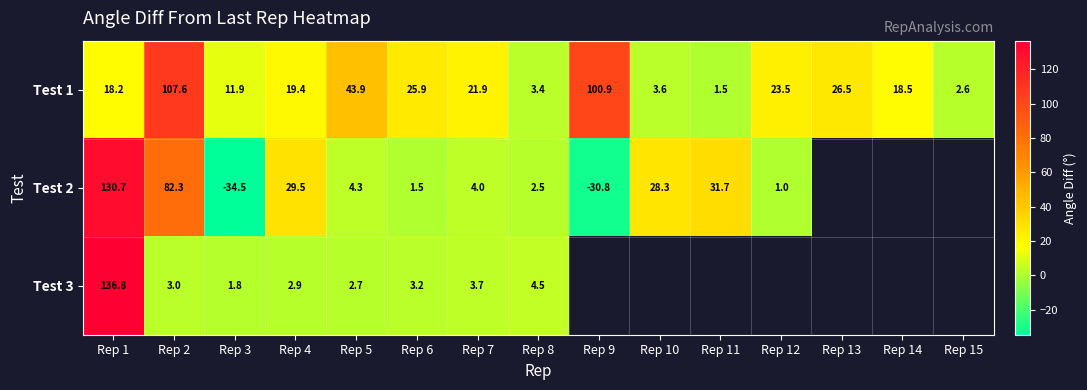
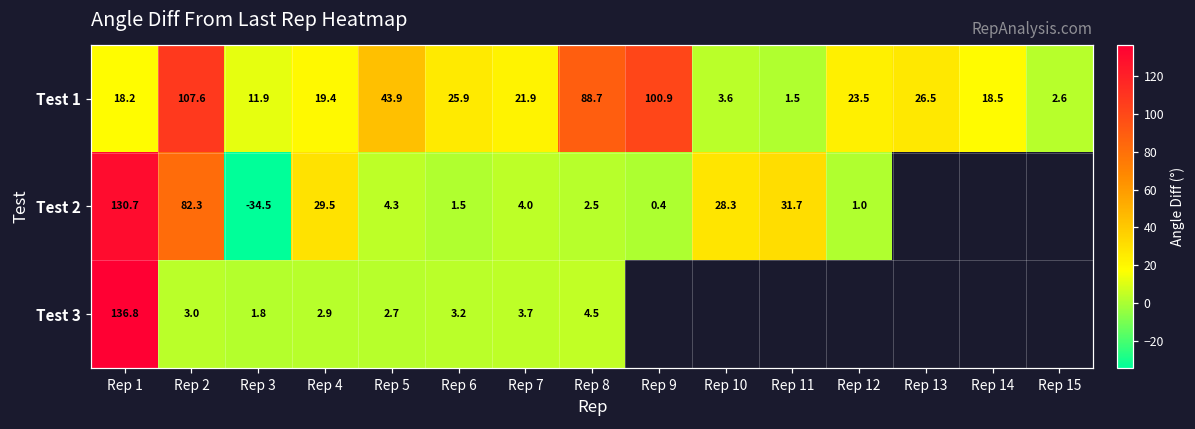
  {
    "Test 1": {
      "Rep 1": 18.2,
      "Rep 2": 107.6,
      "Rep 3": 11.9,
      "Rep 4": 19.4,
      "Rep 5": 43.9,
      "Rep 6": 25.9,
      "Rep 7": 21.9,
-     "Rep 8": 3.4,
+     "Rep 8": 88.7,
      "Rep 9": 100.9,
      "Rep 10": 3.6,
      "Rep 11": 1.5,
      "Rep 12": 23.5,
      "Rep 13": 26.5,
      "Rep 14": 18.5,
      "Rep 15": 2.6
    },
    "Test 2": {
      "Rep 1": 130.7,
      "Rep 2": 82.3,
      "Rep 3": -34.5,
      "Rep 4": 29.5,
      "Rep 5": 4.3,
      "Rep 6": 1.5,
      "Rep 7": 4.0,
      "Rep 8": 2.5,
-     "Rep 9": -30.8,
+     "Rep 9": 0.4,
      "Rep 10": 28.3,
      "Rep 11": 31.7,
      "Rep 12": 1.0
    },
    "Test 3": {
      "Rep 1": 136.8,
      "Rep 2": 3.0,
      "Rep 3": 1.8,
      "Rep 4": 2.9,
      "Rep 5": 2.7,
      "Rep 6": 3.2,
      "Rep 7": 3.7,
      "Rep 8": 4.5
    }
  }
